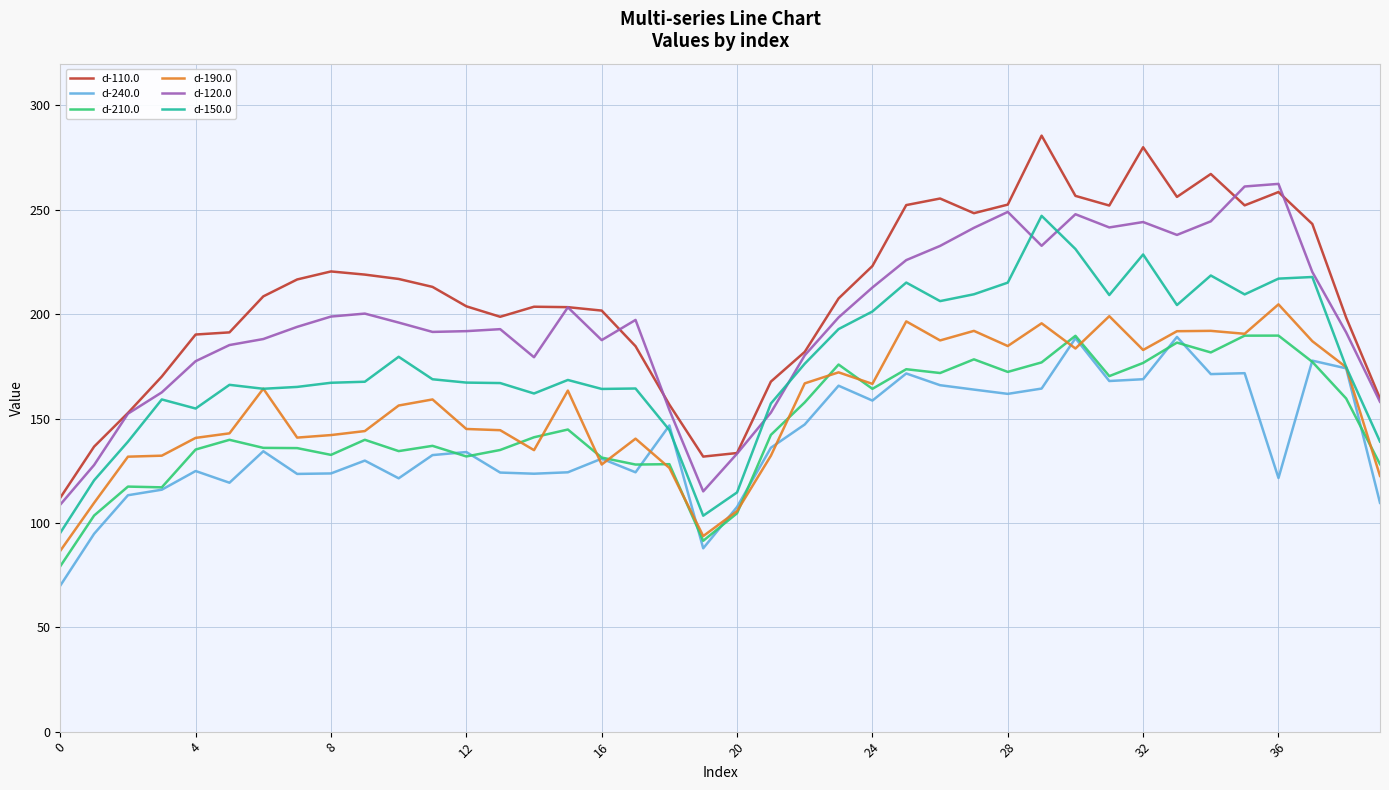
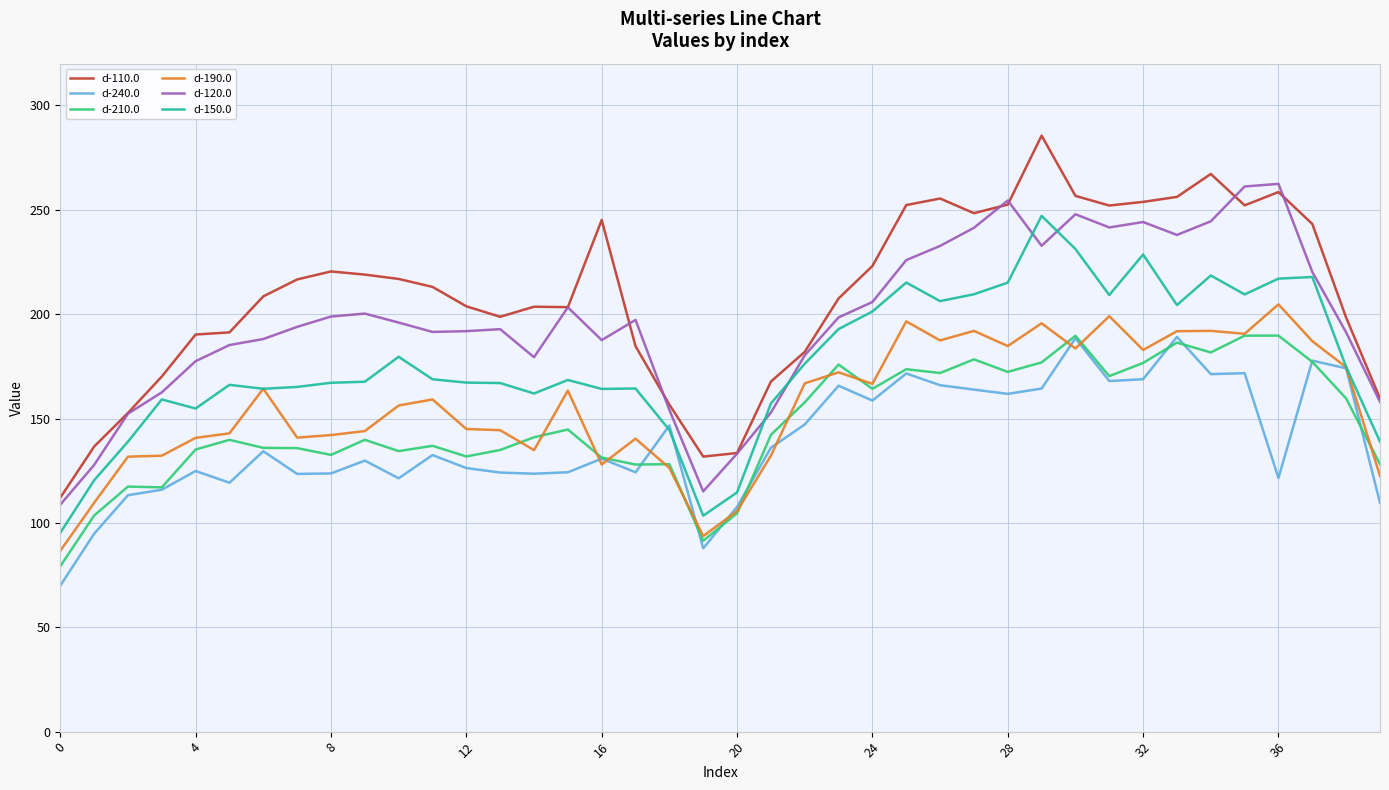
  {
    "d-110.0": {
      "0": 112,
      "4": 190,
      "8": 220,
      "12": 204,
-     "16": 202,
+     "16": 245,
      "24": 223,
      "28": 252,
-     "32": 280,
+     "32": 254,
      "36": 259
    },
    "d-240.0": {
      "0": 70,
      "4": 125,
      "8": 124,
-     "12": 134,
+     "12": 126,
      "20": 108,
      "24": 159,
      "28": 162,
      "32": 169,
      "36": 122
    },
    "d-190.0": {
      "0": 87,
      "4": 141,
      "8": 142,
      "12": 145,
      "16": 128,
      "24": 167,
      "28": 185,
      "32": 183,
      "36": 205
    },
    "d-120.0": {
      "0": 109,
      "4": 177,
      "8": 199,
      "12": 192,
      "16": 188,
-     "24": 213,
-     "28": 249,
+     "24": 206,
+     "28": 254,
      "32": 244,
      "36": 262
    }
  }
